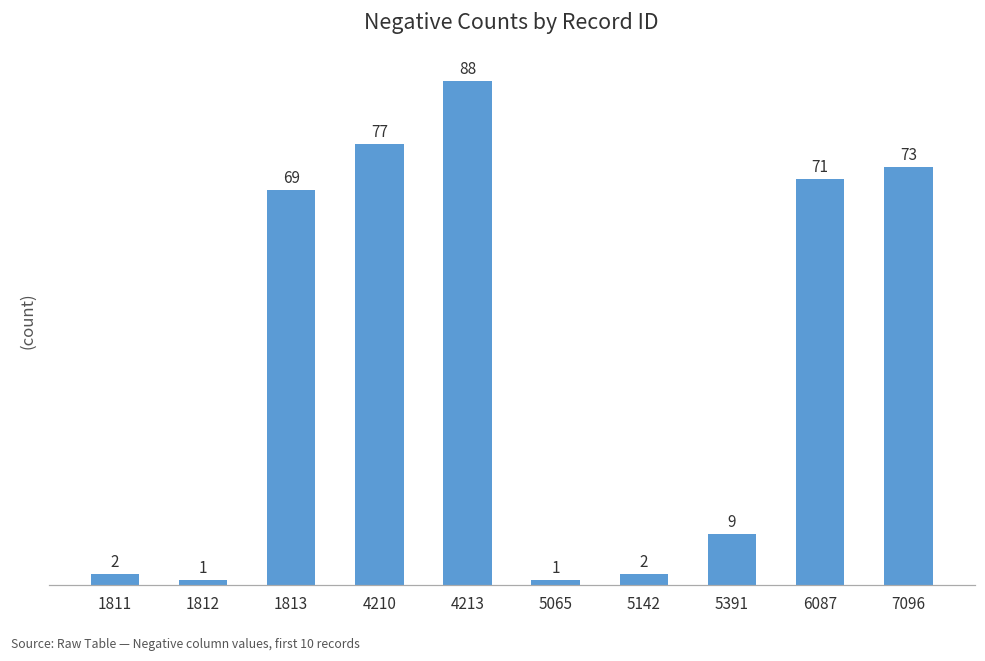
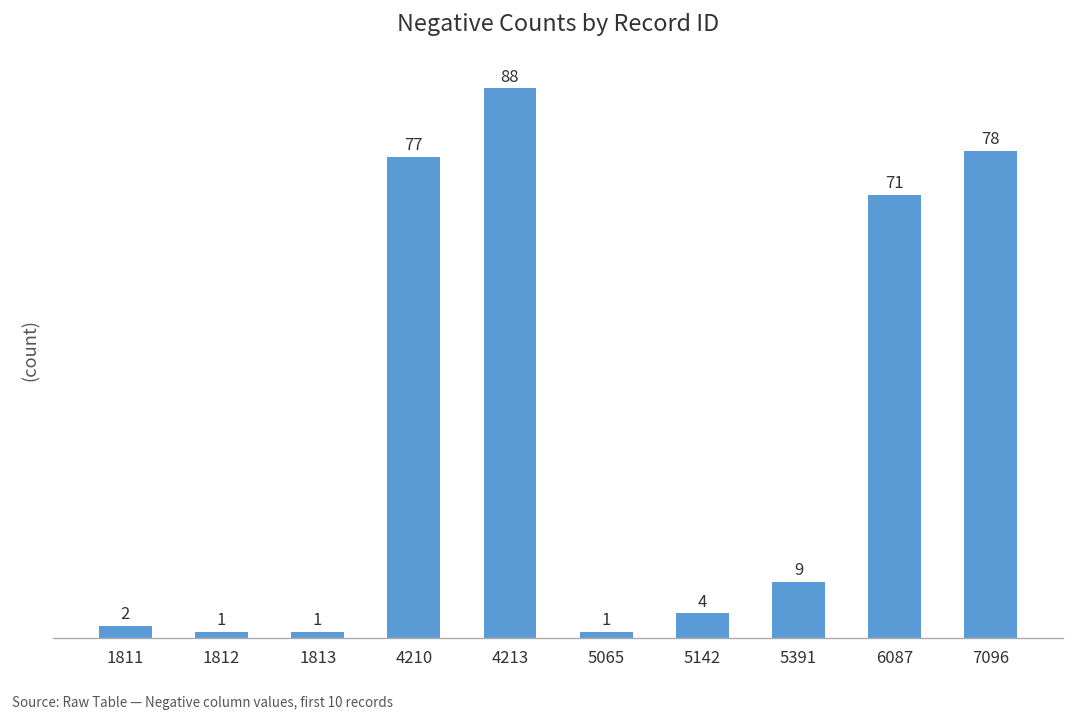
  {
    "1811": 2,
    "1812": 1,
-   "1813": 69,
+   "1813": 1,
    "4210": 77,
    "4213": 88,
    "5065": 1,
-   "5142": 2,
+   "5142": 4,
    "5391": 9,
    "6087": 71,
-   "7096": 73
+   "7096": 78
  }
